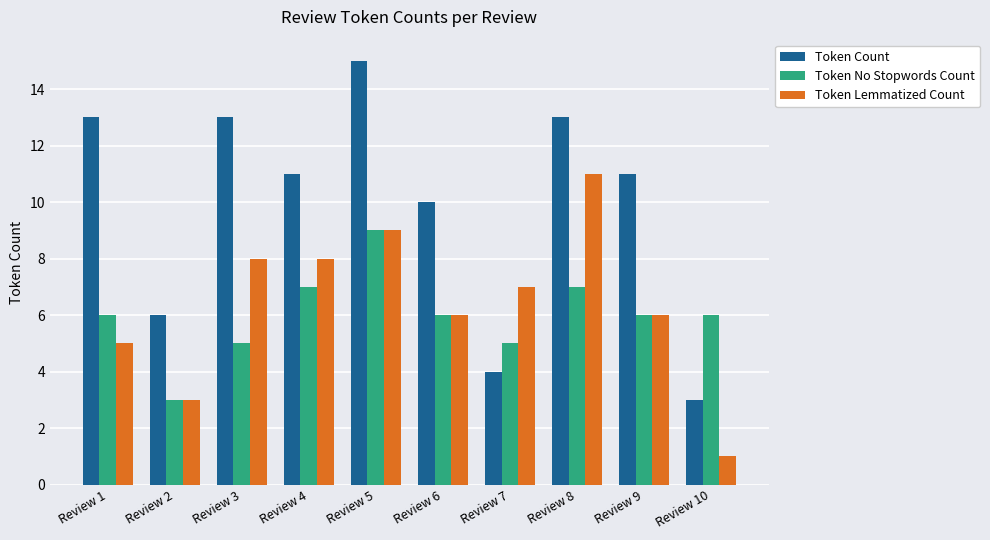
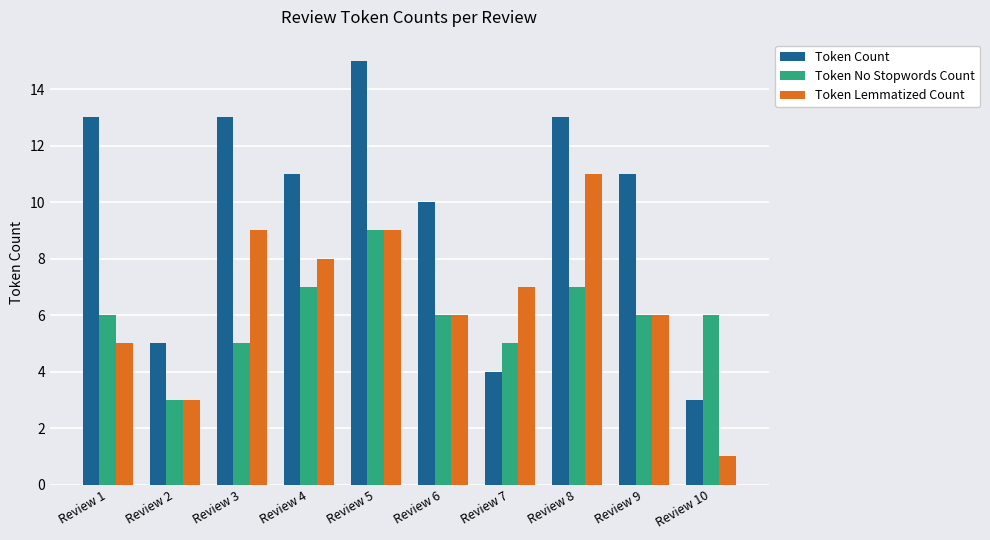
  {
    "Token Count": {
      "Review 1": 13,
-     "Review 2": 6,
+     "Review 2": 5,
      "Review 3": 13,
      "Review 4": 11,
      "Review 5": 15,
      "Review 6": 10,
      "Review 7": 4,
      "Review 8": 13,
      "Review 9": 11,
      "Review 10": 3
    },
    "Token No Stopwords Count": {
      "Review 1": 6,
      "Review 2": 3,
      "Review 3": 5,
      "Review 4": 7,
      "Review 5": 9,
      "Review 6": 6,
      "Review 7": 5,
      "Review 8": 7,
      "Review 9": 6,
      "Review 10": 6
    },
    "Token Lemmatized Count": {
      "Review 1": 5,
      "Review 2": 3,
-     "Review 3": 8,
+     "Review 3": 9,
      "Review 4": 8,
      "Review 5": 9,
      "Review 6": 6,
      "Review 7": 7,
      "Review 8": 11,
      "Review 9": 6,
      "Review 10": 1
    }
  }
